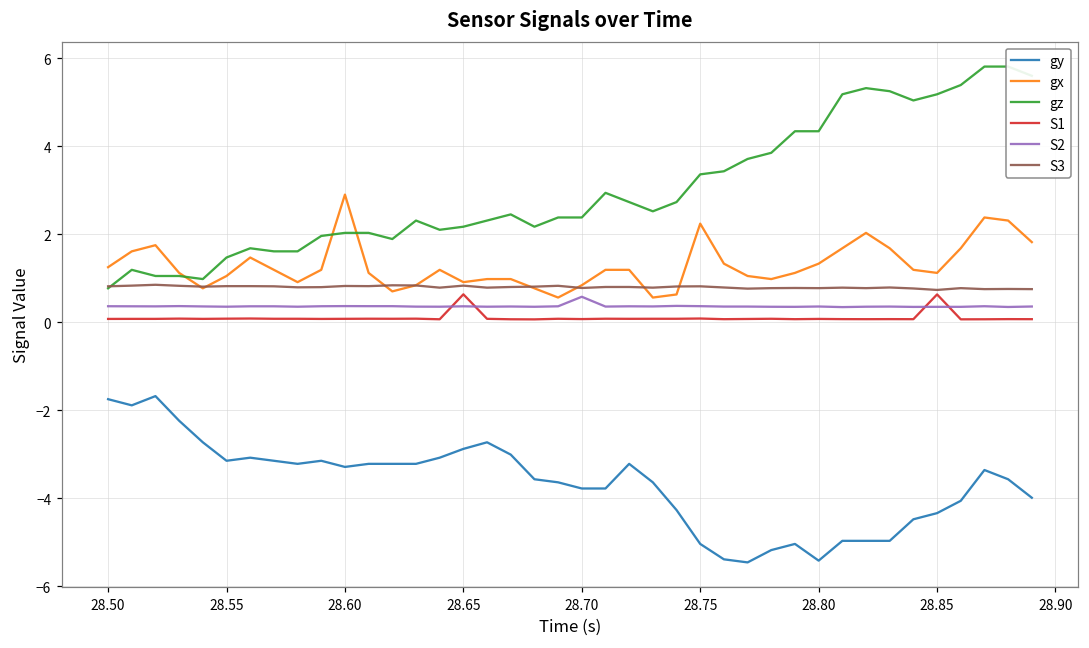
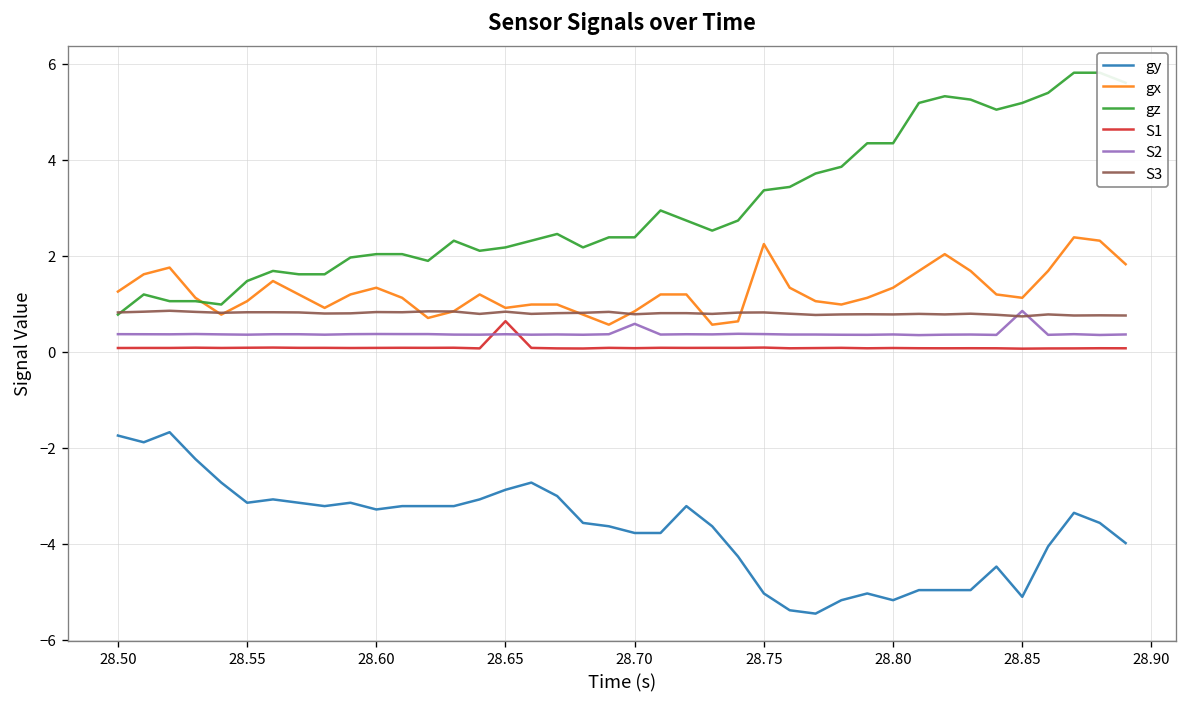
  {
    "gy": {
      "28.50": -1.8,
      "28.55": -3.2,
      "28.60": -3.3,
      "28.65": -2.9,
      "28.70": -3.8,
      "28.75": -5.0,
-     "28.80": -5.4,
-     "28.85": -4.3
+     "28.80": -5.2,
+     "28.85": -5.1
    },
    "gx": {
      "28.50": 1.3,
      "28.55": 1.1,
-     "28.60": 2.9,
+     "28.60": 1.3,
      "28.65": 0.9,
      "28.75": 2.2,
      "28.80": 1.3,
      "28.85": 1.1
    },
    "gz": {
      "28.55": 1.5,
      "28.60": 2.0,
      "28.65": 2.2,
      "28.70": 2.4,
      "28.75": 3.4,
      "28.80": 4.3,
      "28.85": 5.2
    },
    "S1": {
      "28.50": 0.1,
      "28.55": 0.1,
      "28.60": 0.1,
      "28.65": 0.6,
      "28.70": 0.1,
      "28.75": 0.1,
      "28.80": 0.1,
-     "28.85": 0.6
+     "28.85": 0.1
    },
    "S2": {
      "28.50": 0.4,
      "28.55": 0.4,
      "28.60": 0.4,
      "28.65": 0.4,
      "28.70": 0.6,
      "28.75": 0.4,
      "28.80": 0.4,
-     "28.85": 0.3
+     "28.85": 0.8
    },
    "S3": {
      "28.55": 0.8,
      "28.60": 0.8,
      "28.65": 0.8,
      "28.75": 0.8,
      "28.80": 0.8,
      "28.85": 0.7
    }
  }
